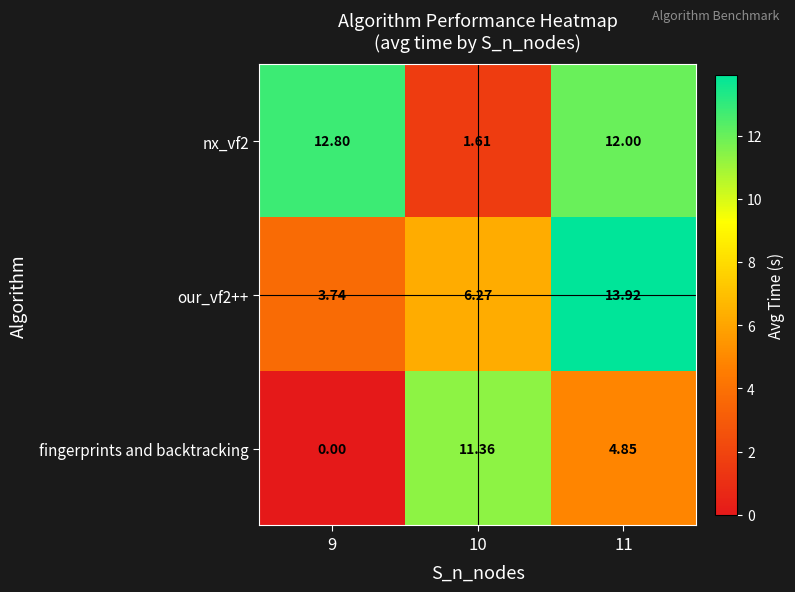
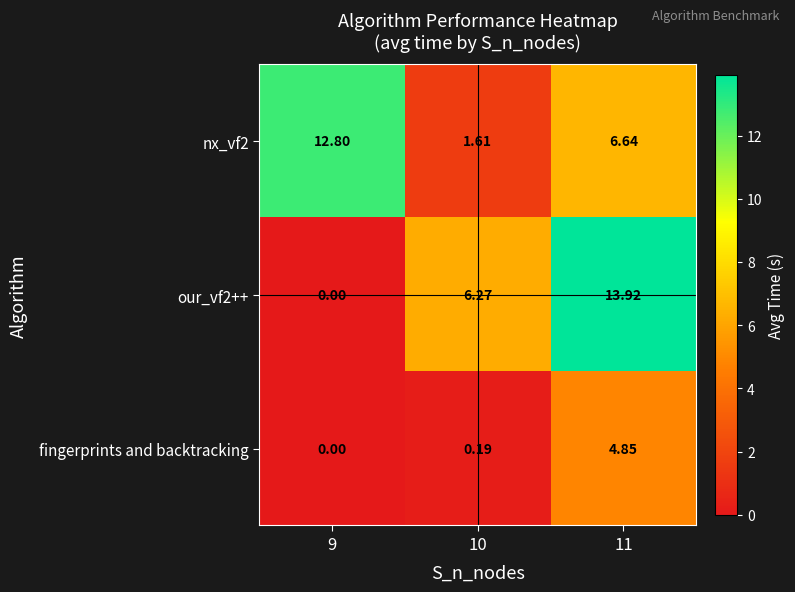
  {
    "nx_vf2": {
      "9": 12.80,
      "10": 1.61,
-     "11": 12.00
+     "11": 6.64
    },
    "our_vf2++": {
-     "9": 3.74,
+     "9": 0.00,
      "10": 6.27,
      "11": 13.92
    },
    "fingerprints and backtracking": {
      "9": 0.00,
-     "10": 11.36,
+     "10": 0.19,
      "11": 4.85
    }
  }
